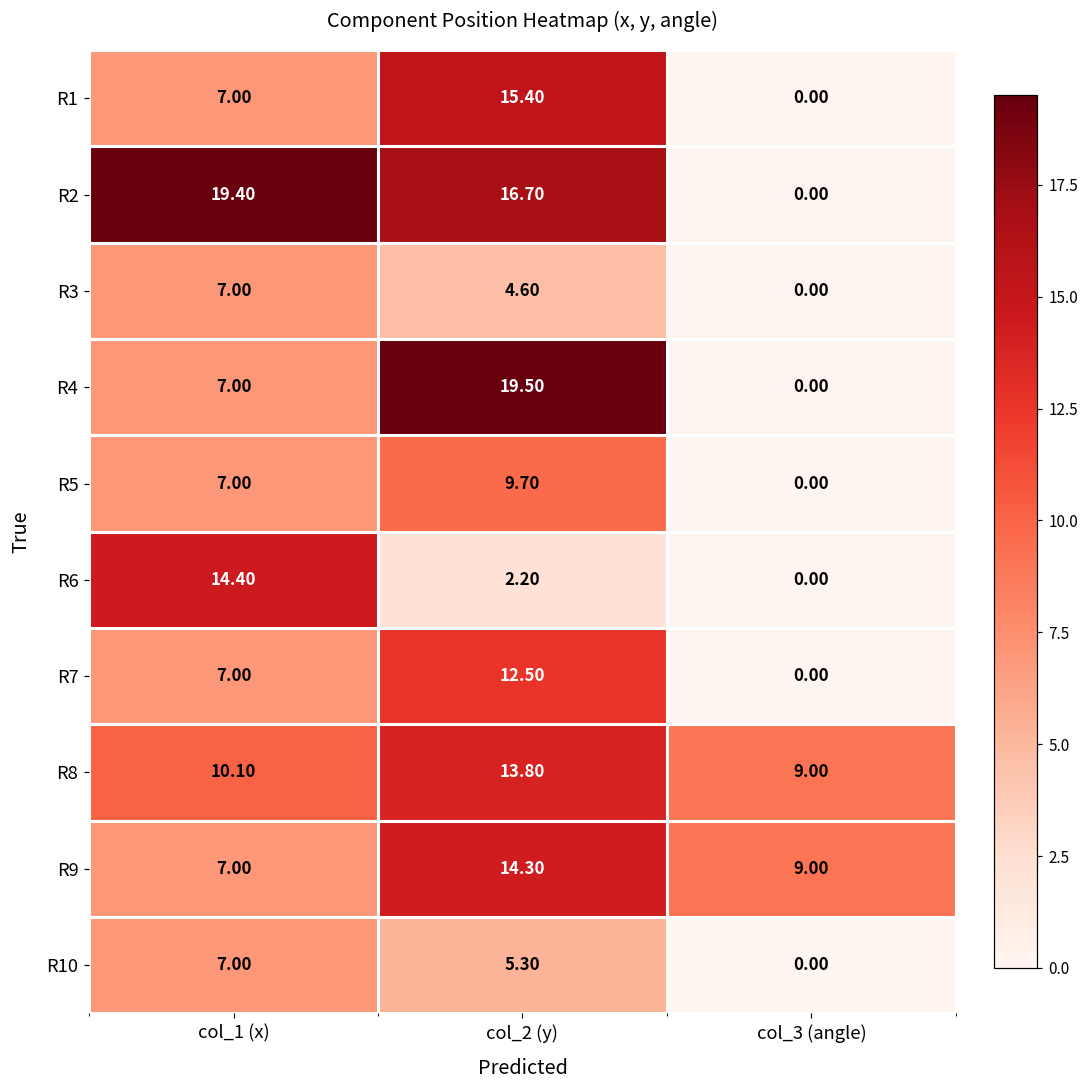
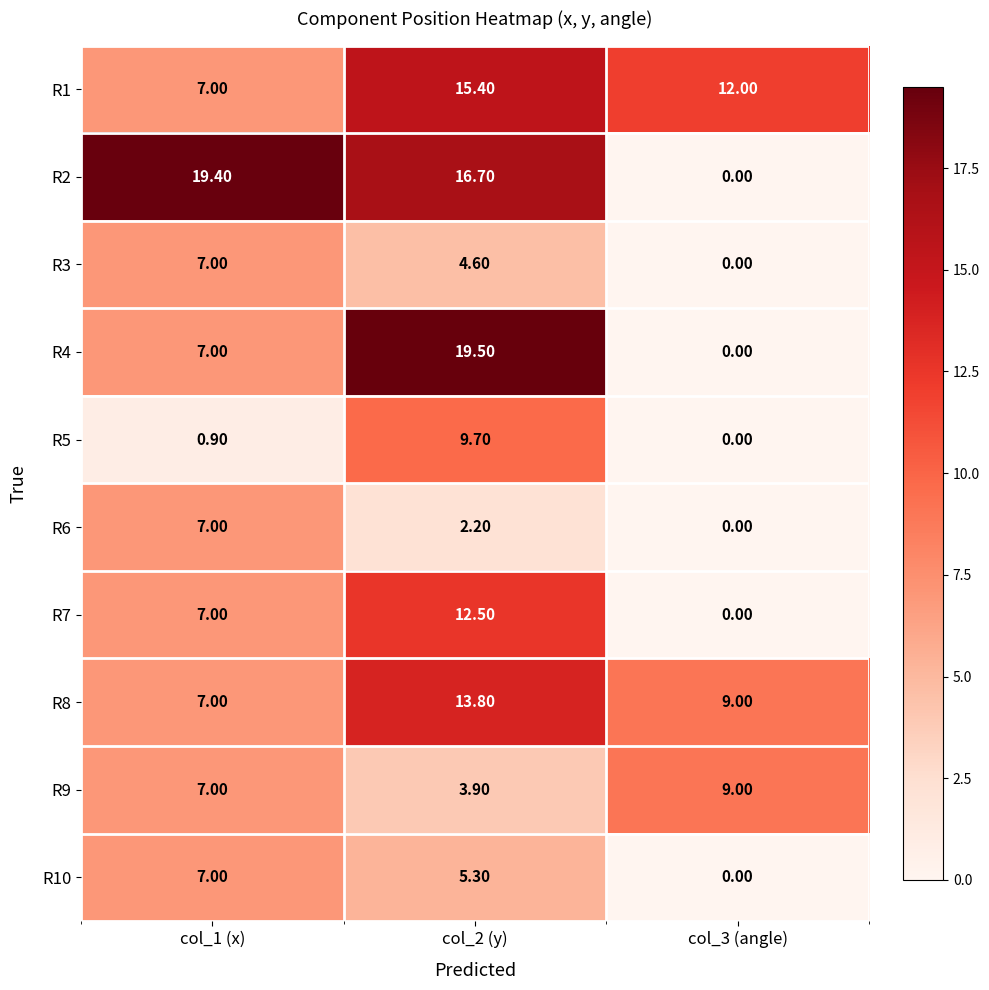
  {
    "R1": {
      "col_1 (x)": 7.00,
      "col_2 (y)": 15.40,
-     "col_3 (angle)": 0.00
+     "col_3 (angle)": 12.00
    },
    "R2": {
      "col_1 (x)": 19.40,
      "col_2 (y)": 16.70,
      "col_3 (angle)": 0.00
    },
    "R3": {
      "col_1 (x)": 7.00,
      "col_2 (y)": 4.60,
      "col_3 (angle)": 0.00
    },
    "R4": {
      "col_1 (x)": 7.00,
      "col_2 (y)": 19.50,
      "col_3 (angle)": 0.00
    },
    "R5": {
-     "col_1 (x)": 7.00,
+     "col_1 (x)": 0.90,
      "col_2 (y)": 9.70,
      "col_3 (angle)": 0.00
    },
    "R6": {
-     "col_1 (x)": 14.40,
+     "col_1 (x)": 7.00,
      "col_2 (y)": 2.20,
      "col_3 (angle)": 0.00
    },
    "R7": {
      "col_1 (x)": 7.00,
      "col_2 (y)": 12.50,
      "col_3 (angle)": 0.00
    },
    "R8": {
-     "col_1 (x)": 10.10,
+     "col_1 (x)": 7.00,
      "col_2 (y)": 13.80,
      "col_3 (angle)": 9.00
    },
    "R9": {
      "col_1 (x)": 7.00,
-     "col_2 (y)": 14.30,
+     "col_2 (y)": 3.90,
      "col_3 (angle)": 9.00
    },
    "R10": {
      "col_1 (x)": 7.00,
      "col_2 (y)": 5.30,
      "col_3 (angle)": 0.00
    }
  }
